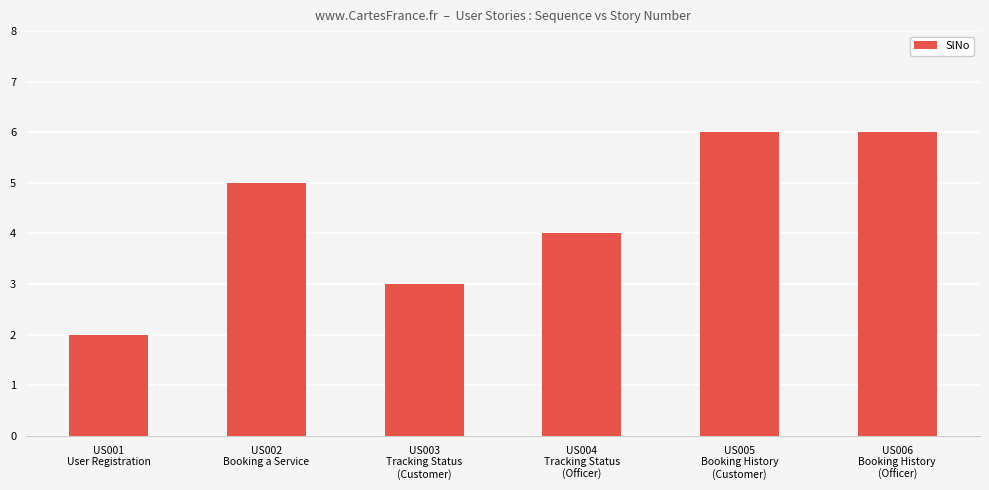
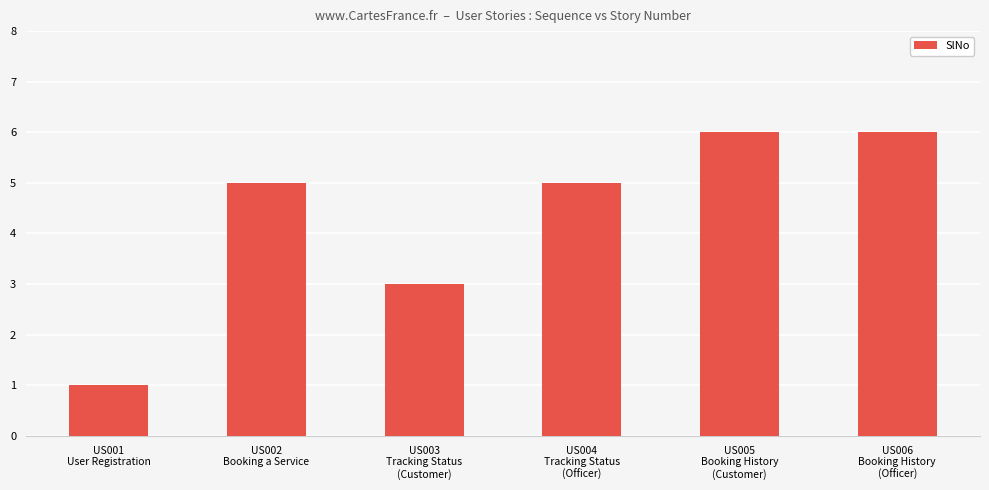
  {
-   "US001 User Registration": 2,
+   "US001 User Registration": 1,
    "US002 Booking a Service": 5,
    "US003 Tracking Status (Customer)": 3,
-   "US004 Tracking Status (Officer)": 4,
+   "US004 Tracking Status (Officer)": 5,
    "US005 Booking History (Customer)": 6,
    "US006 Booking History (Officer)": 6
  }
